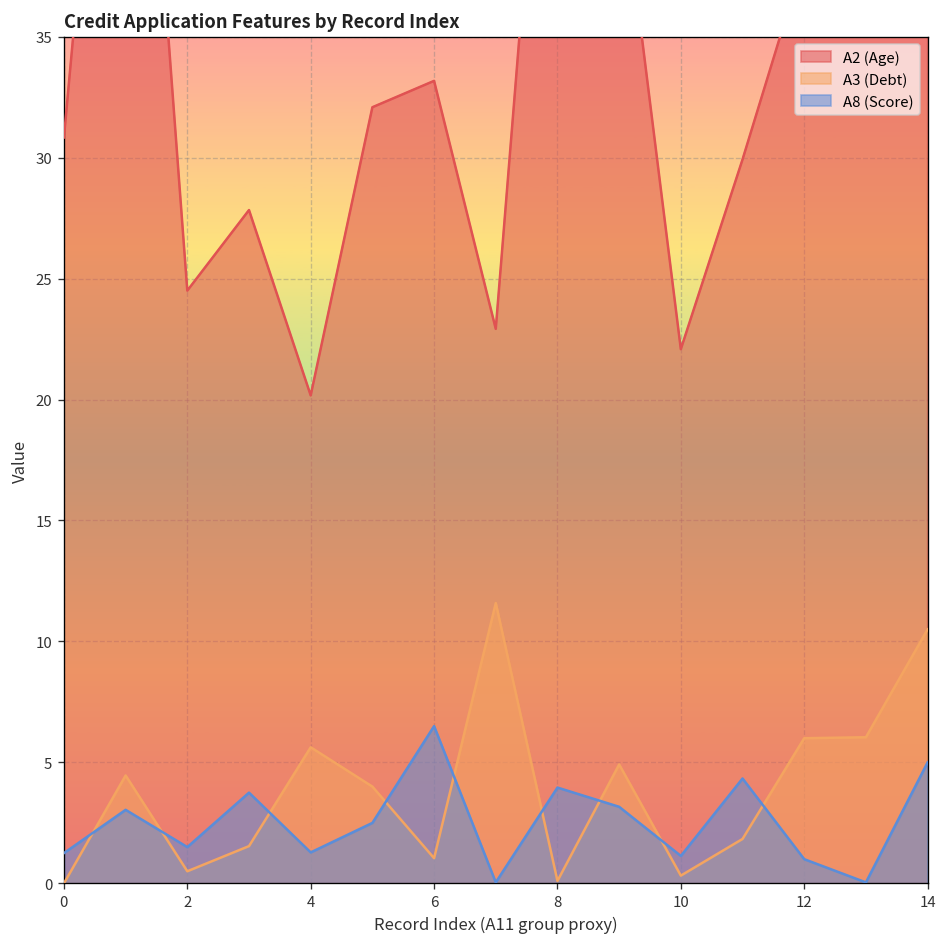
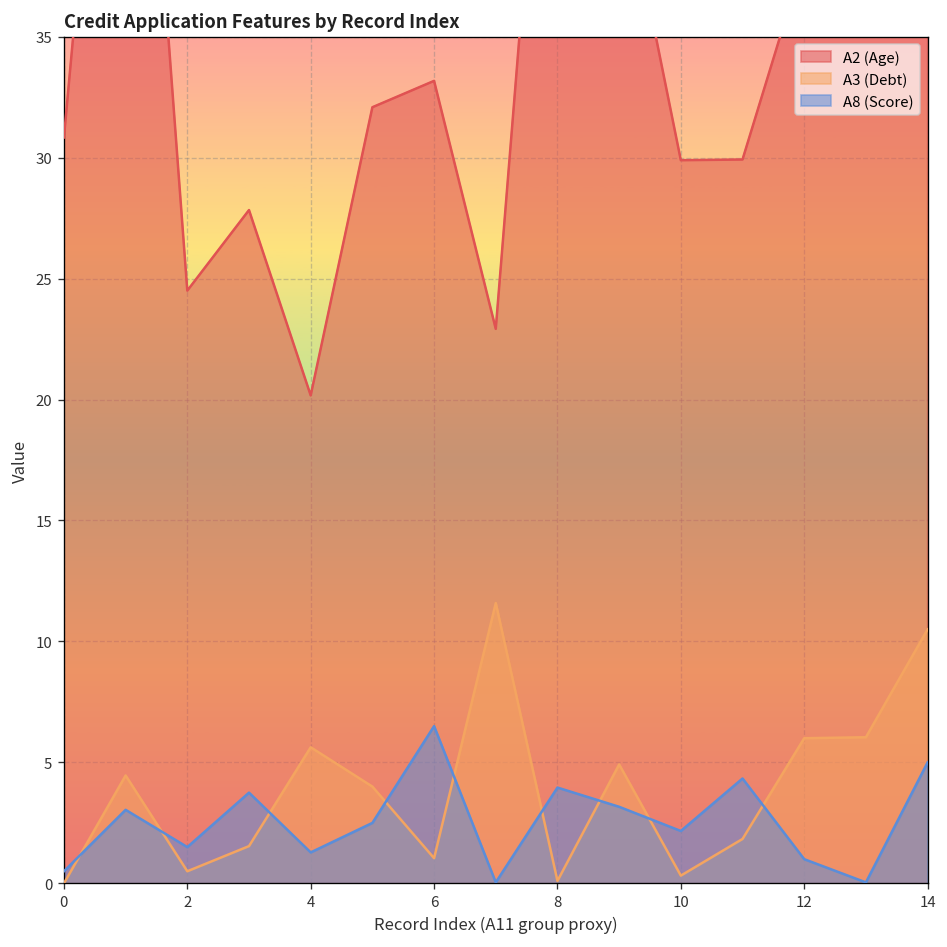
  {
    "A2 (Age)": {
      "0": 30.8,
      "2": 24.5,
      "4": 20.2,
      "6": 33.2,
-     "10": 22.1
+     "10": 29.9
    },
    "A3 (Debt)": {
      "0": 0.0,
      "2": 0.5,
      "4": 5.6,
      "6": 1.0,
      "8": 0.1,
      "10": 0.3,
      "12": 6.0,
      "14": 10.5
    },
    "A8 (Score)": {
-     "0": 1.3,
+     "0": 0.5,
      "2": 1.5,
      "4": 1.3,
      "6": 6.5,
      "8": 4.0,
-     "10": 1.1,
+     "10": 2.2,
      "12": 1.0,
      "14": 5.0
    }
  }
